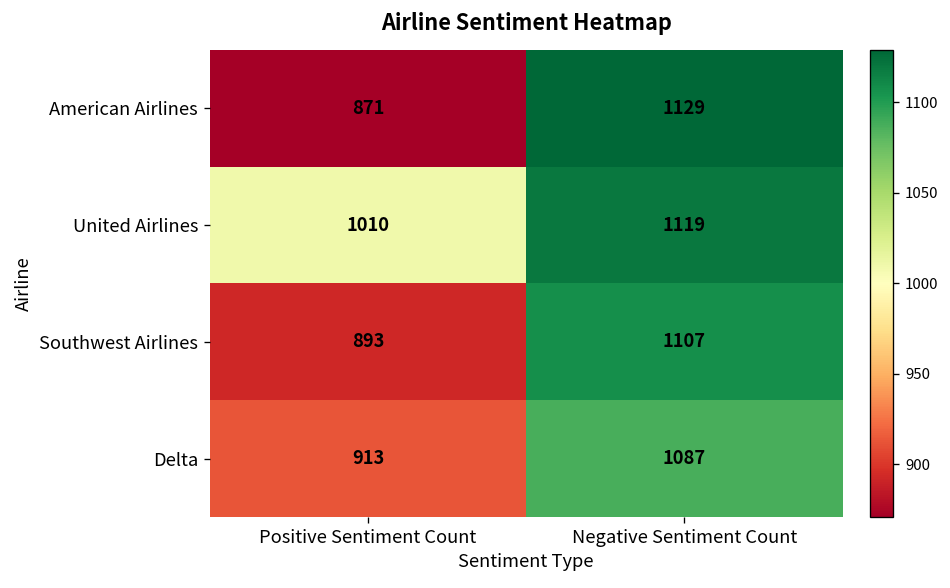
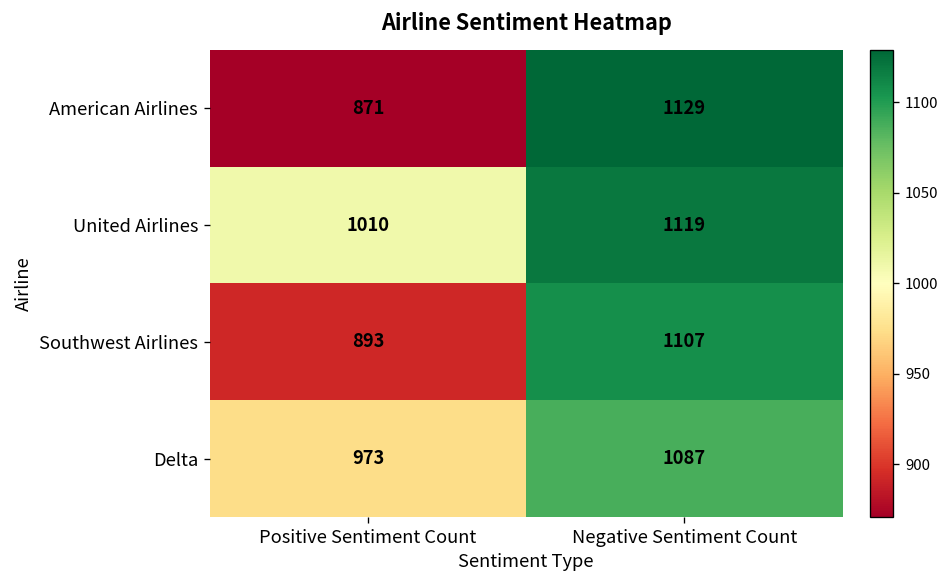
  {
    "American Airlines": {
      "Positive Sentiment Count": 871,
      "Negative Sentiment Count": 1129
    },
    "United Airlines": {
      "Positive Sentiment Count": 1010,
      "Negative Sentiment Count": 1119
    },
    "Southwest Airlines": {
      "Positive Sentiment Count": 893,
      "Negative Sentiment Count": 1107
    },
    "Delta": {
-     "Positive Sentiment Count": 913,
+     "Positive Sentiment Count": 973,
      "Negative Sentiment Count": 1087
    }
  }
